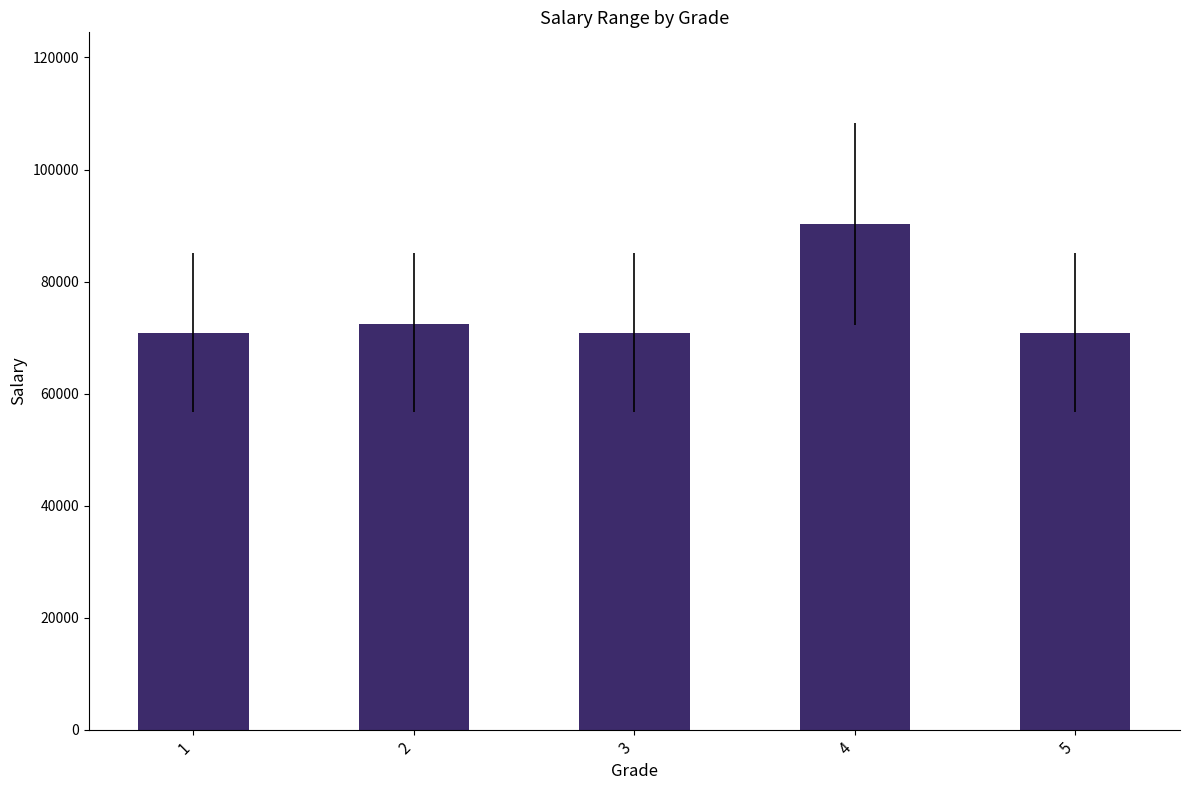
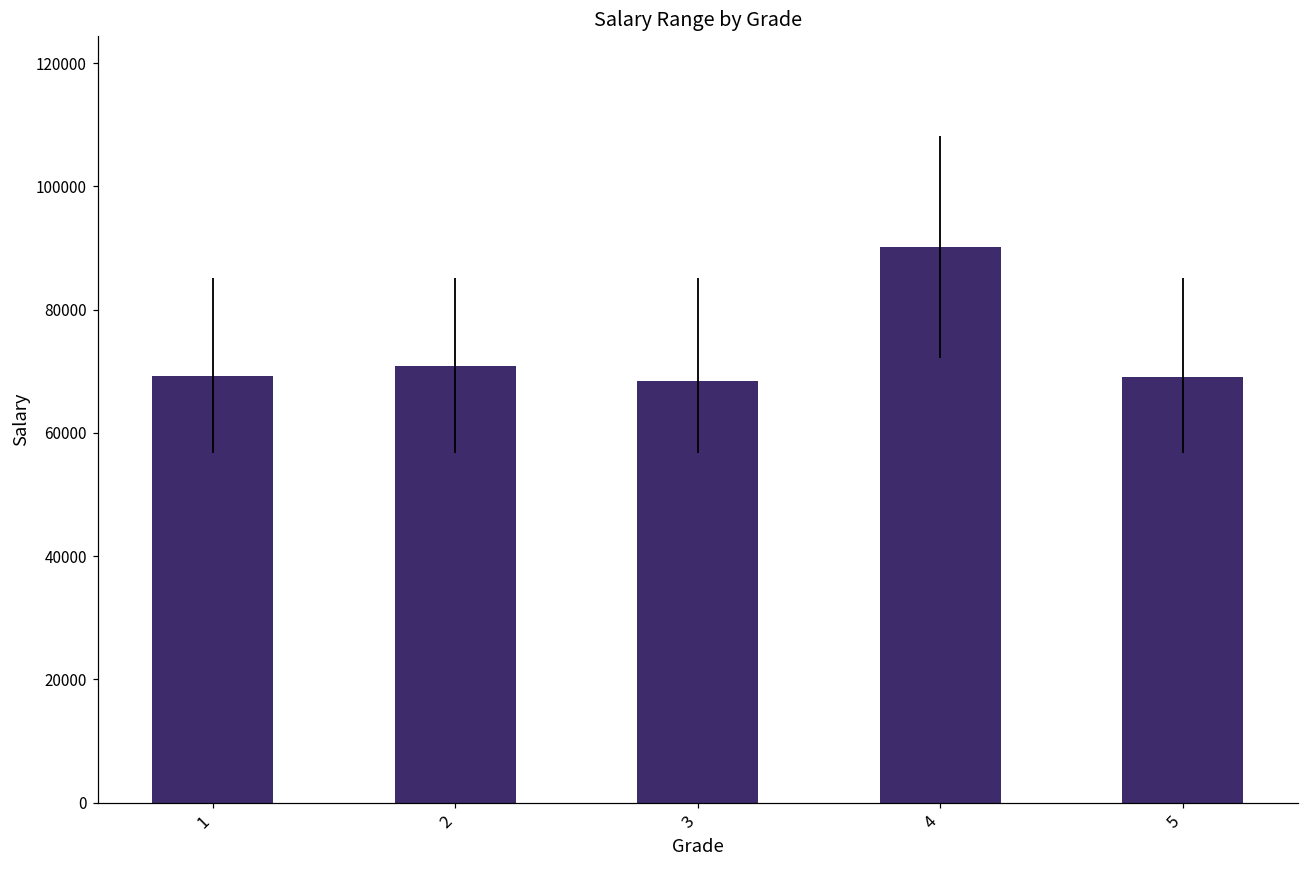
  {
-   "1": 71000,
-   "2": 72000,
-   "3": 71000,
+   "1": 69000,
+   "2": 71000,
+   "3": 68000,
    "4": 90000,
-   "5": 71000
+   "5": 69000
  }
